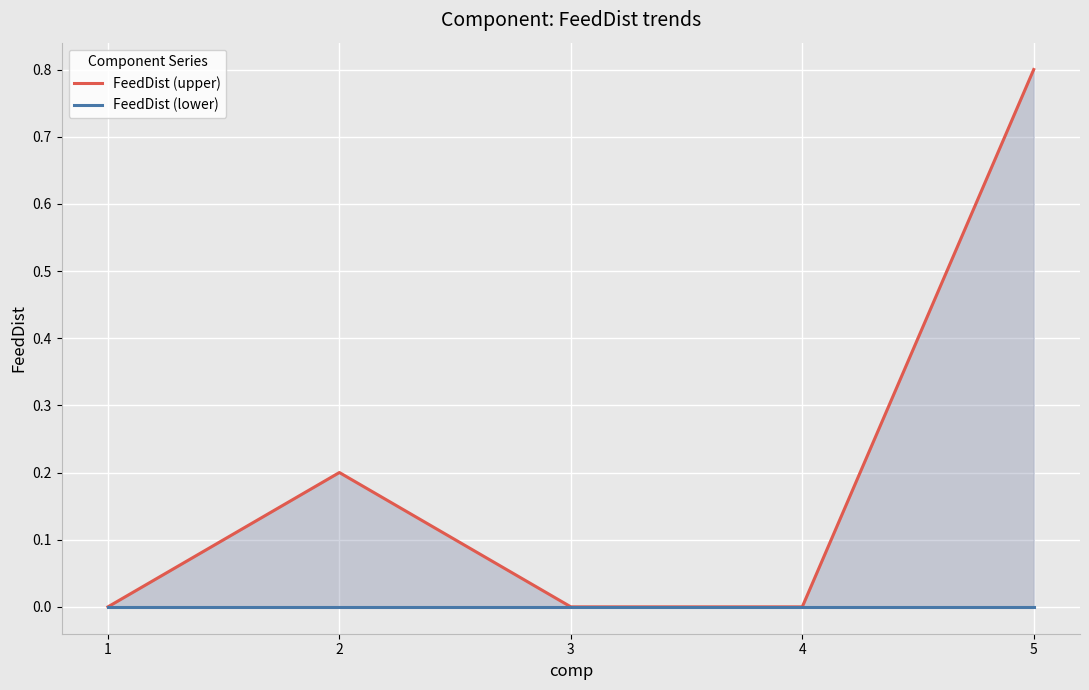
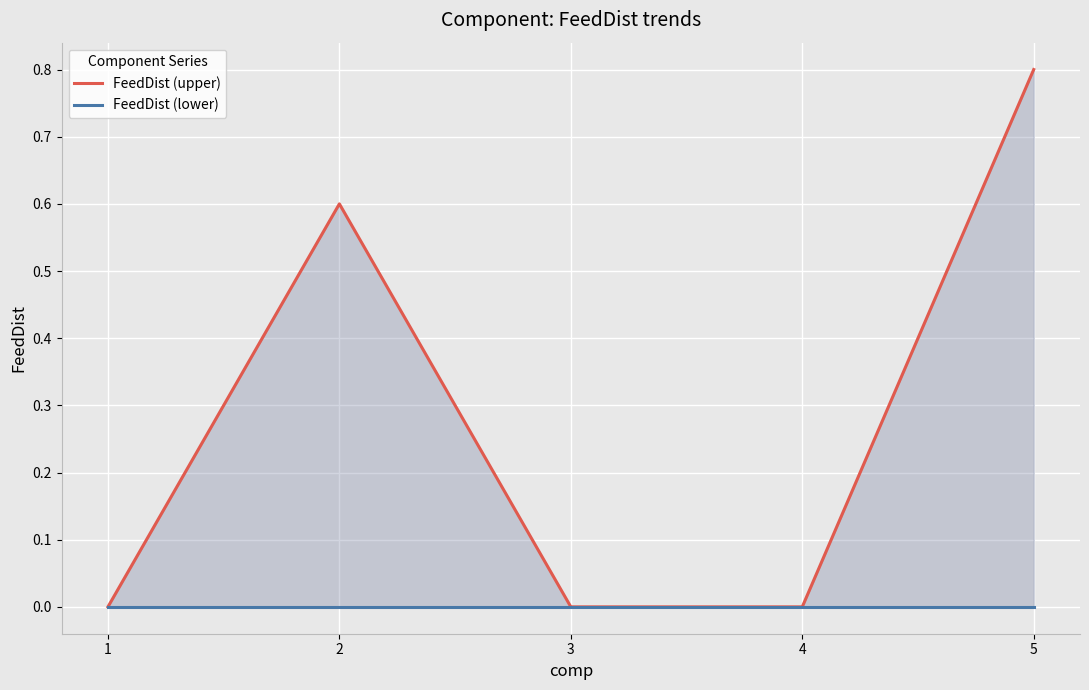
  {
    "FeedDist (upper)": {
-     "2": 0.2,
+     "2": 0.6,
      "5": 0.8
    },
    "FeedDist (lower)": {
      "2": 0.0,
      "5": 0.0
    }
  }
